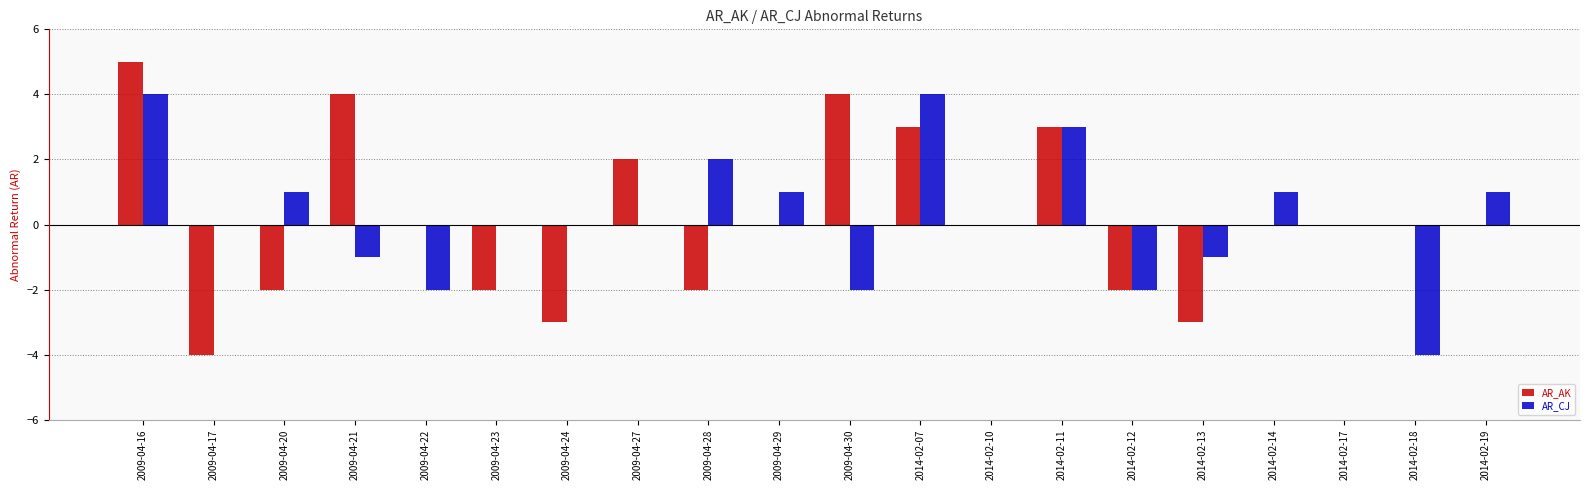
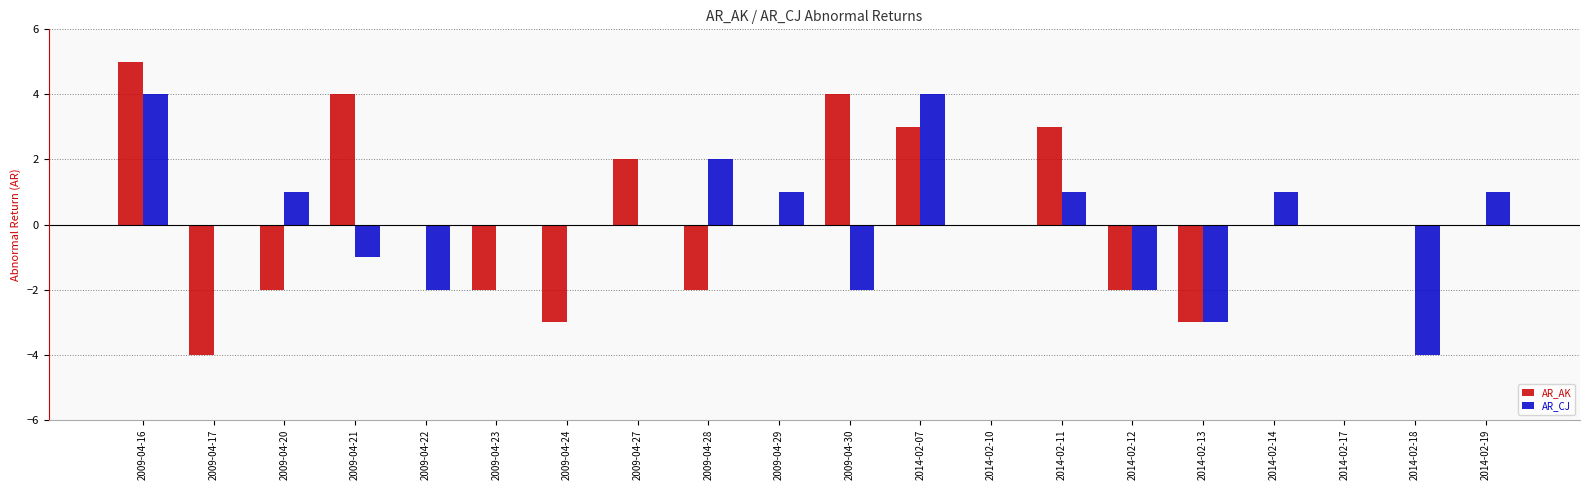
  {
    "AR_AK": {
      "2009-04-16": 5,
      "2009-04-17": -4,
      "2009-04-20": -2,
      "2009-04-21": 4,
      "2009-04-22": 0,
      "2009-04-23": -2,
      "2009-04-24": -3,
      "2009-04-27": 2,
      "2009-04-28": -2,
      "2009-04-29": 0,
      "2009-04-30": 4,
      "2014-02-07": 3,
      "2014-02-10": 0,
      "2014-02-11": 3,
      "2014-02-12": -2,
      "2014-02-13": -3,
      "2014-02-14": 0,
      "2014-02-17": 0,
      "2014-02-18": 0,
      "2014-02-19": 0
    },
    "AR_CJ": {
      "2009-04-16": 4,
      "2009-04-17": 0,
      "2009-04-20": 1,
      "2009-04-21": -1,
      "2009-04-22": -2,
      "2009-04-23": 0,
      "2009-04-24": 0,
      "2009-04-27": 0,
      "2009-04-28": 2,
      "2009-04-29": 1,
      "2009-04-30": -2,
      "2014-02-07": 4,
      "2014-02-10": 0,
-     "2014-02-11": 3,
+     "2014-02-11": 1,
      "2014-02-12": -2,
-     "2014-02-13": -1,
+     "2014-02-13": -3,
      "2014-02-14": 1,
      "2014-02-17": 0,
      "2014-02-18": -4,
      "2014-02-19": 1
    }
  }
